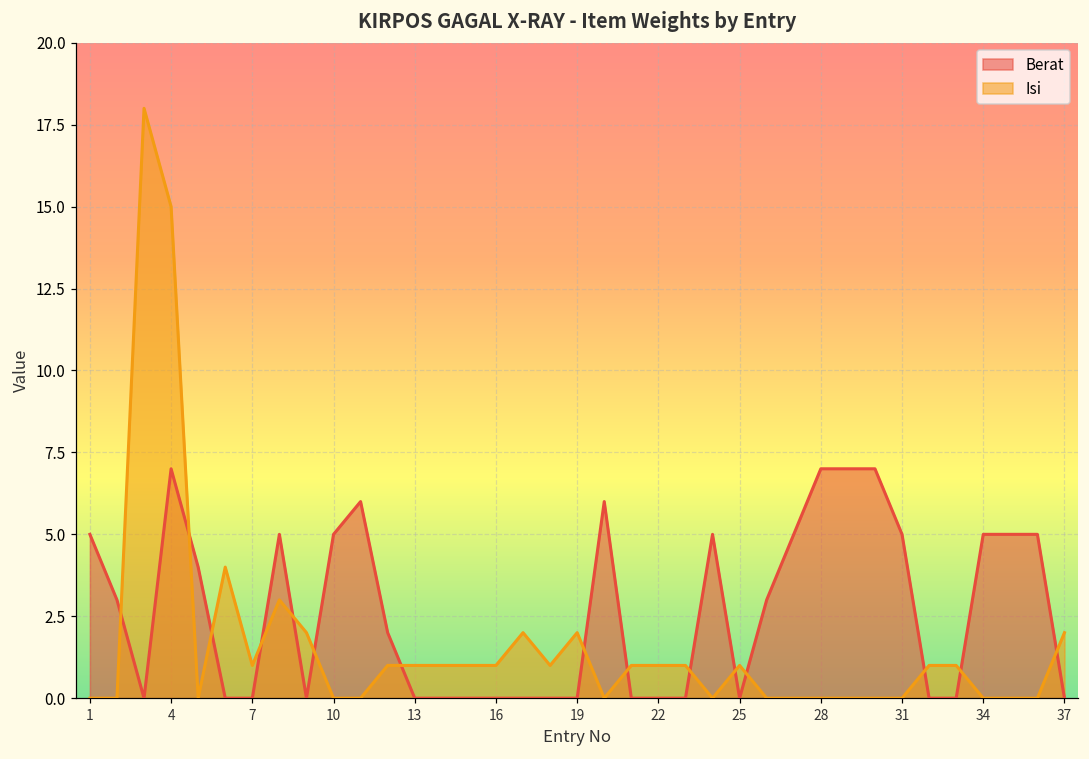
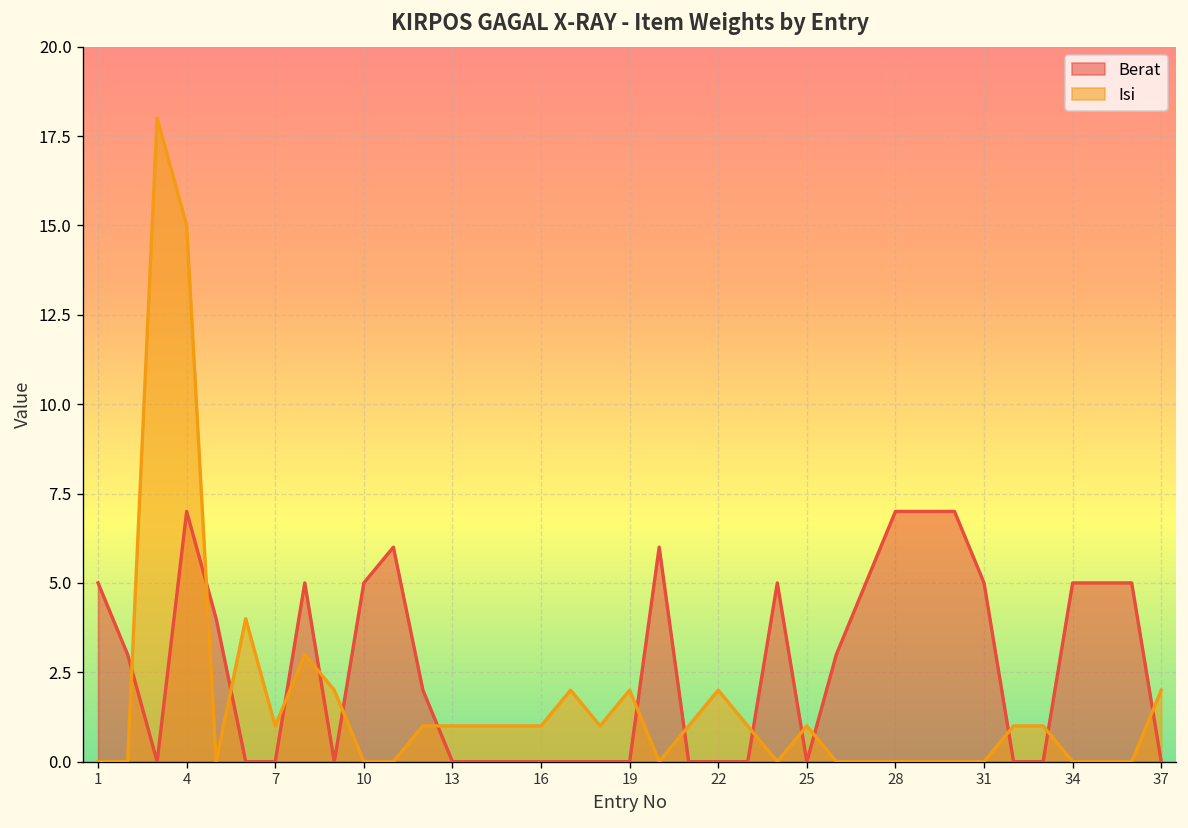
  {
    "Berat": {
      "1": 5,
      "4": 7,
      "7": 0,
      "10": 5,
      "13": 0,
      "16": 0,
      "19": 0,
      "22": 0,
      "25": 0,
      "28": 7,
      "31": 5,
      "34": 5,
      "37": 0
    },
    "Isi": {
      "1": 0,
      "4": 15,
      "7": 1,
      "10": 0,
      "13": 1,
      "16": 1,
      "19": 2,
-     "22": 1,
+     "22": 2,
      "25": 1,
      "28": 0,
      "31": 0,
      "34": 0,
      "37": 2
    }
  }
